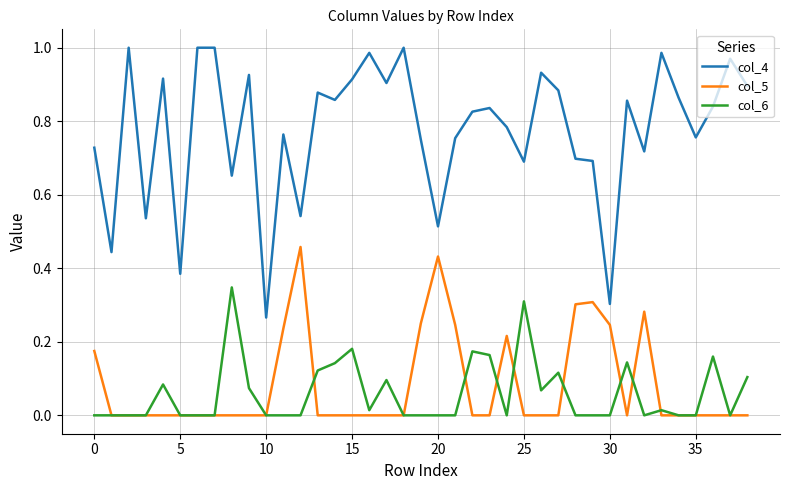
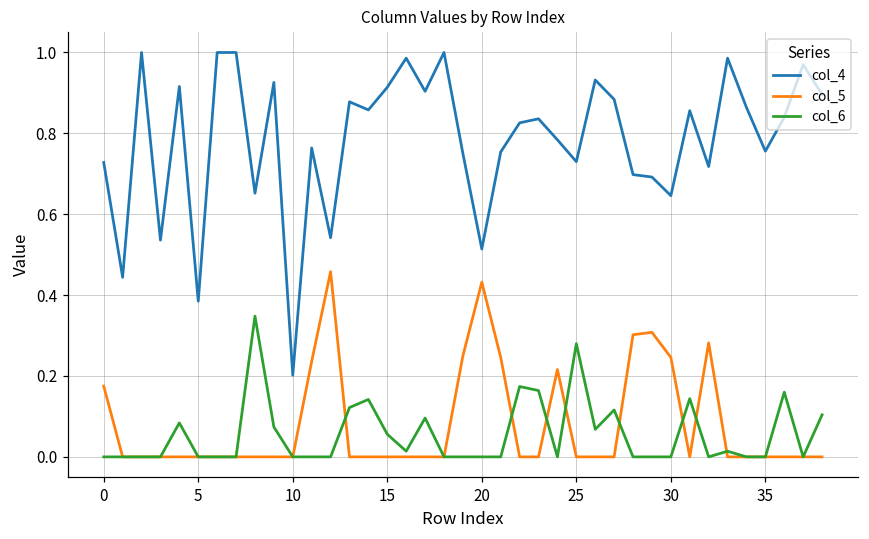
  {
    "col_4": {
      "0": 0.73,
      "5": 0.39,
-     "10": 0.27,
+     "10": 0.20,
      "15": 0.91,
      "20": 0.51,
-     "25": 0.69,
-     "30": 0.30,
+     "25": 0.73,
+     "30": 0.65,
      "35": 0.76
    },
    "col_5": {
      "0": 0.18,
      "15": 0.00,
      "20": 0.43,
      "25": 0.00,
      "30": 0.25
    },
    "col_6": {
      "0": 0.00,
-     "15": 0.18,
+     "15": 0.06,
      "20": 0.00,
-     "25": 0.31,
+     "25": 0.28,
      "30": 0.00
    }
  }
